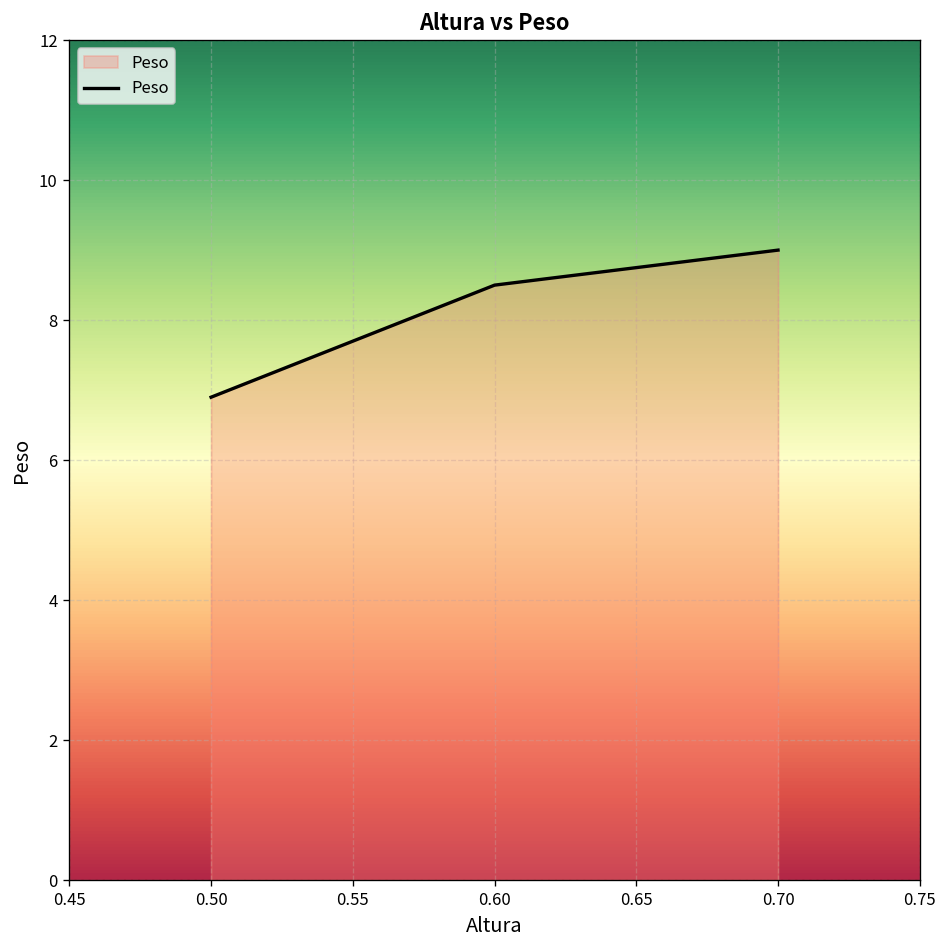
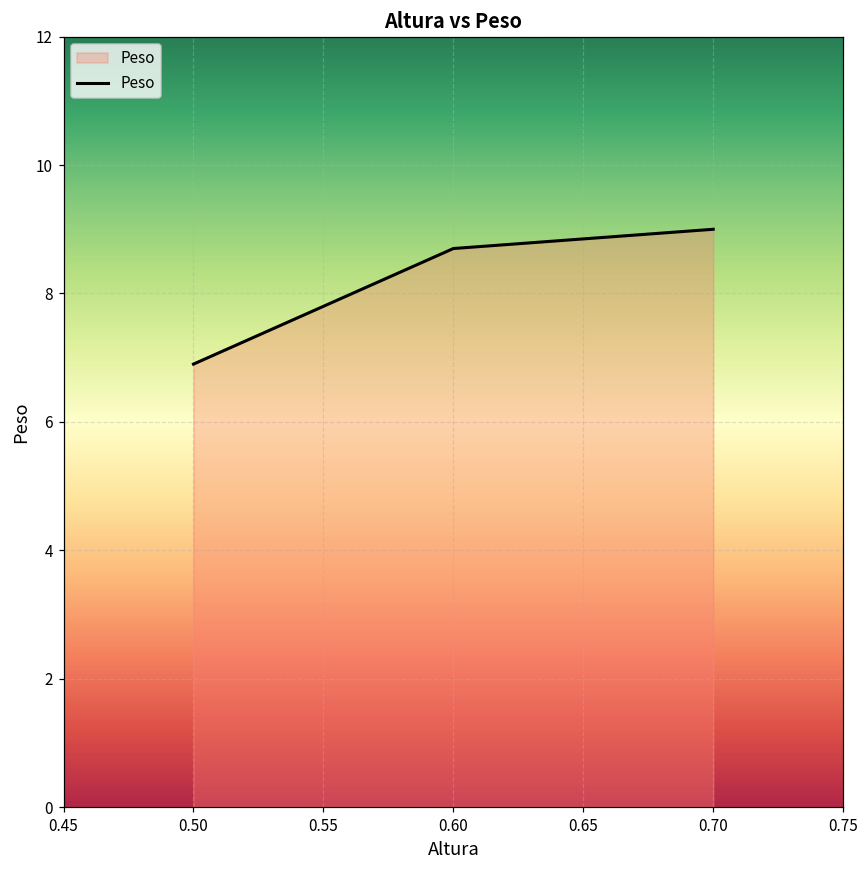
  {
    "0.50": 6.9,
-   "0.60": 8.5,
+   "0.60": 8.7,
    "0.70": 9.0
  }
